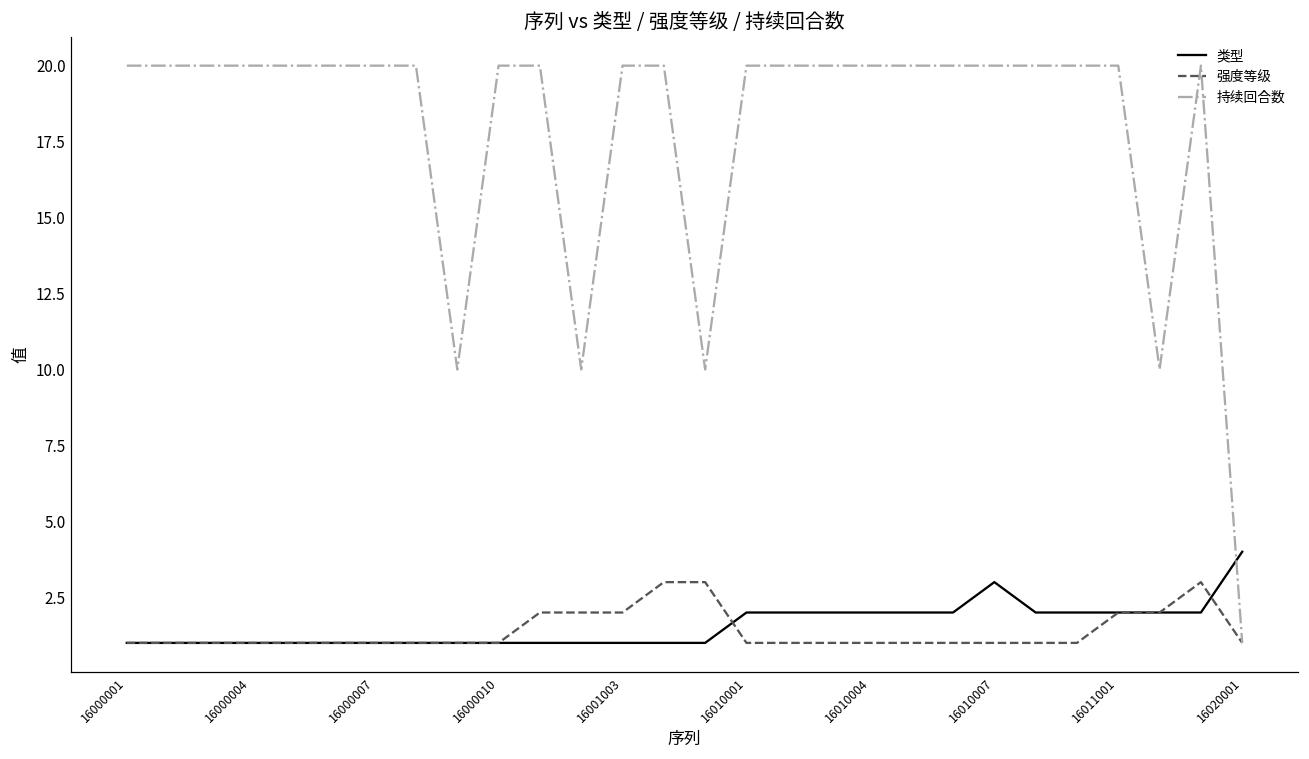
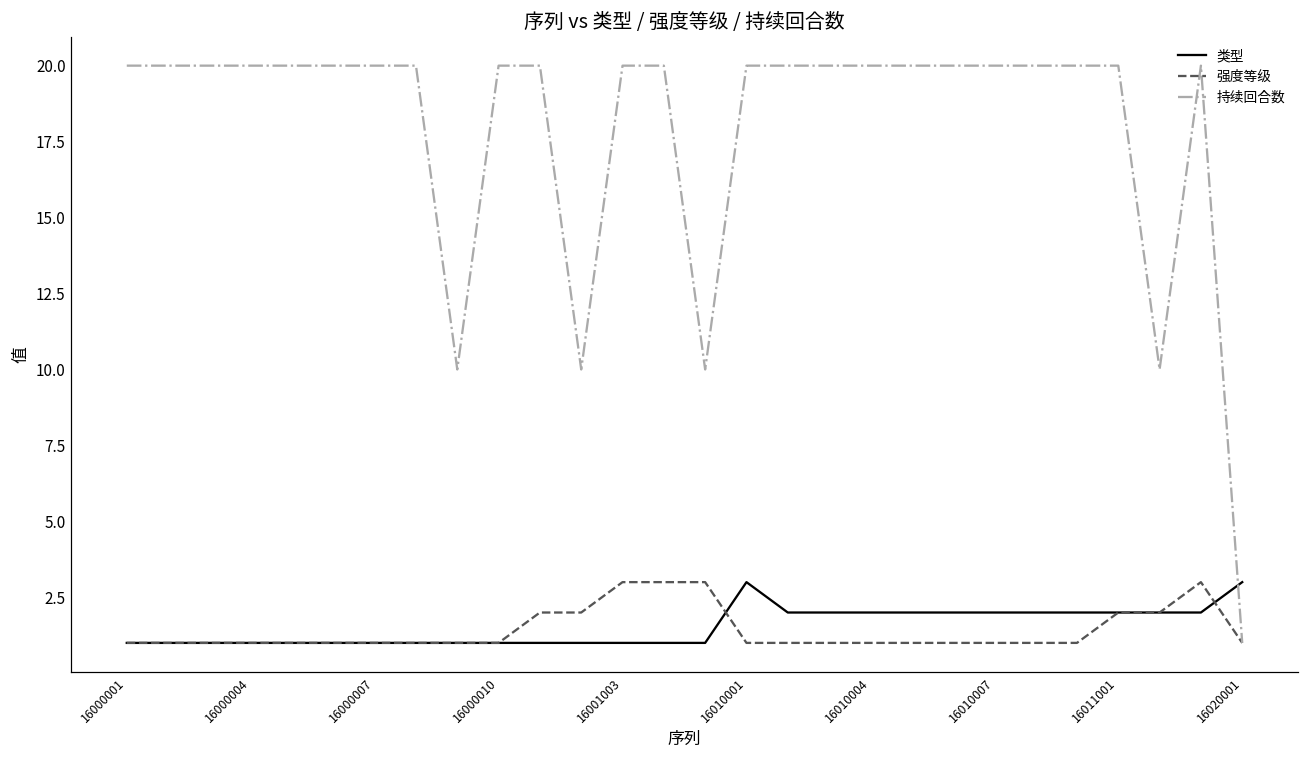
  {
    "类型": {
      "16001003": 1,
-     "16010001": 2,
+     "16010001": 3,
      "16010004": 2,
-     "16010007": 3,
-     "16020001": 4
+     "16010007": 2,
+     "16020001": 3
    },
    "强度等级": {
-     "16001003": 2,
+     "16001003": 3,
      "16010001": 1,
      "16010004": 1,
      "16010007": 1
    },
    "持续回合数": {
      "16000001": 20,
      "16000004": 20,
      "16000007": 20,
      "16000010": 20,
      "16001003": 20,
      "16010001": 20,
      "16010004": 20,
      "16010007": 20,
      "16011001": 20
    }
  }
